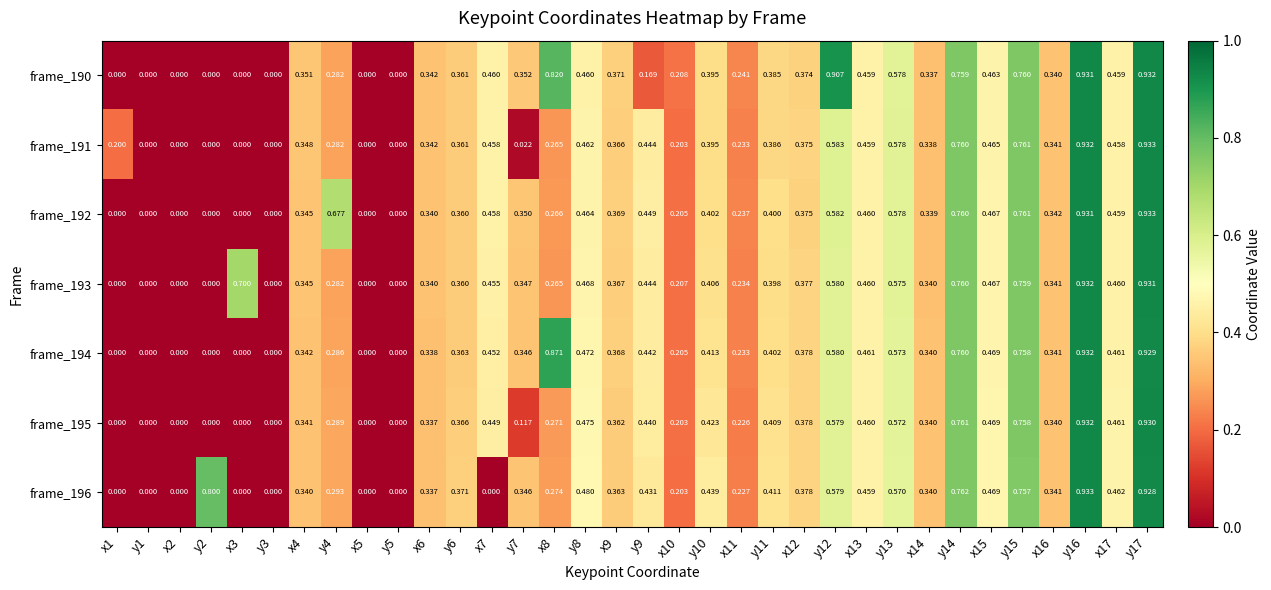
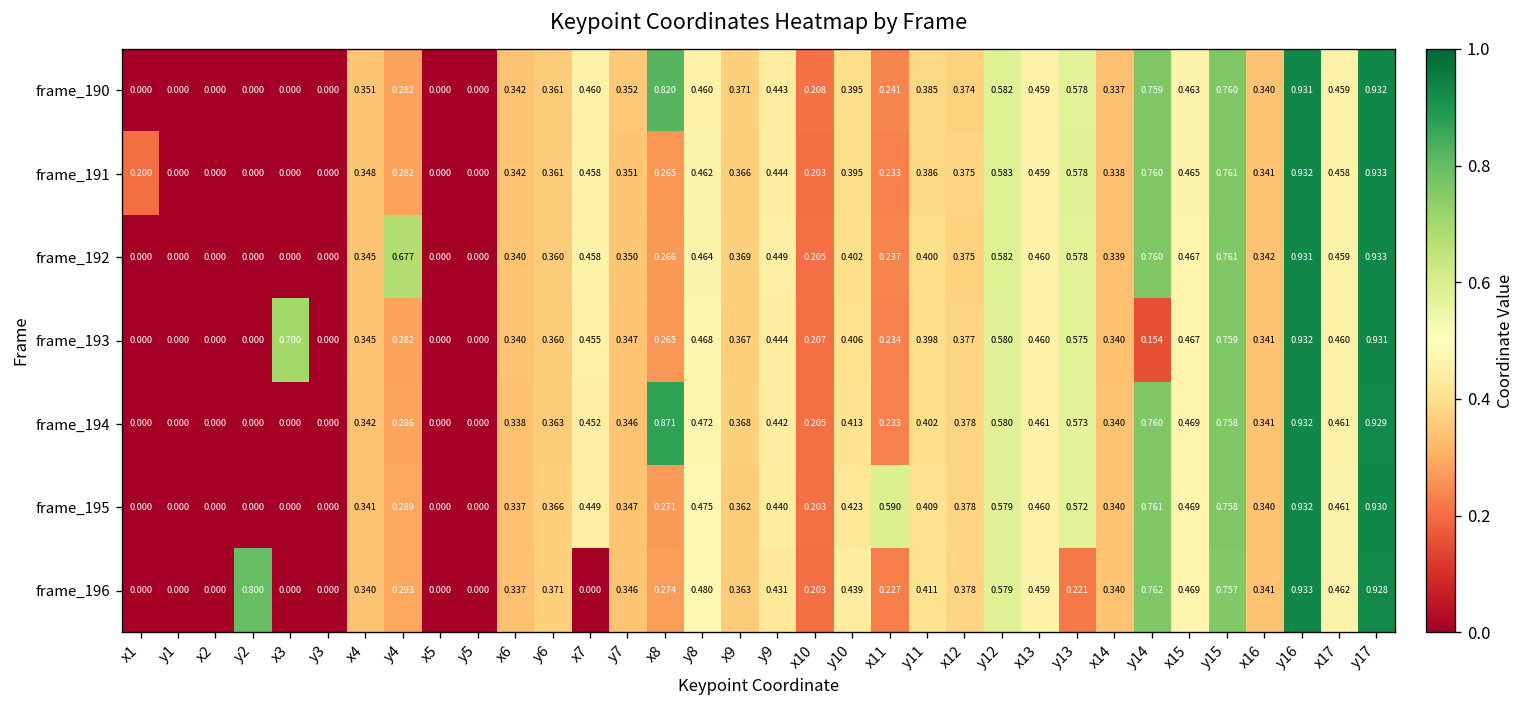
  {
    "frame_190": {
      "x1": 0.000,
      "y1": 0.000,
      "x2": 0.000,
      "y2": 0.000,
      "x3": 0.000,
      "y3": 0.000,
      "x4": 0.351,
      "y4": 0.282,
      "x5": 0.000,
      "y5": 0.000,
      "x6": 0.342,
      "y6": 0.361,
      "x7": 0.460,
      "y7": 0.352,
      "x8": 0.820,
      "y8": 0.460,
      "x9": 0.371,
-     "y9": 0.169,
+     "y9": 0.443,
      "x10": 0.208,
      "y10": 0.395,
      "x11": 0.241,
      "y11": 0.385,
      "x12": 0.374,
-     "y12": 0.907,
+     "y12": 0.582,
      "x13": 0.459,
      "y13": 0.578,
      "x14": 0.337,
      "y14": 0.759,
      "x15": 0.463,
      "y15": 0.760,
      "x16": 0.340,
      "y16": 0.931,
      "x17": 0.459,
      "y17": 0.932
    },
    "frame_191": {
      "x1": 0.200,
      "y1": 0.000,
      "x2": 0.000,
      "y2": 0.000,
      "x3": 0.000,
      "y3": 0.000,
      "x4": 0.348,
      "y4": 0.282,
      "x5": 0.000,
      "y5": 0.000,
      "x6": 0.342,
      "y6": 0.361,
      "x7": 0.458,
-     "y7": 0.022,
+     "y7": 0.351,
      "x8": 0.265,
      "y8": 0.462,
      "x9": 0.366,
      "y9": 0.444,
      "x10": 0.203,
      "y10": 0.395,
      "x11": 0.233,
      "y11": 0.386,
      "x12": 0.375,
      "y12": 0.583,
      "x13": 0.459,
      "y13": 0.578,
      "x14": 0.338,
      "y14": 0.760,
      "x15": 0.465,
      "y15": 0.761,
      "x16": 0.341,
      "y16": 0.932,
      "x17": 0.458,
      "y17": 0.933
    },
    "frame_193": {
      "x1": 0.000,
      "y1": 0.000,
      "x2": 0.000,
      "y2": 0.000,
      "x3": 0.700,
      "y3": 0.000,
      "x4": 0.345,
      "y4": 0.282,
      "x5": 0.000,
      "y5": 0.000,
      "x6": 0.340,
      "y6": 0.360,
      "x7": 0.455,
      "y7": 0.347,
      "x8": 0.265,
      "y8": 0.468,
      "x9": 0.367,
      "y9": 0.444,
      "x10": 0.207,
      "y10": 0.406,
      "x11": 0.234,
      "y11": 0.398,
      "x12": 0.377,
      "y12": 0.580,
      "x13": 0.460,
      "y13": 0.575,
      "x14": 0.340,
-     "y14": 0.760,
+     "y14": 0.154,
      "x15": 0.467,
      "y15": 0.759,
      "x16": 0.341,
      "y16": 0.932,
      "x17": 0.460,
      "y17": 0.931
    },
    "frame_195": {
      "x1": 0.000,
      "y1": 0.000,
      "x2": 0.000,
      "y2": 0.000,
      "x3": 0.000,
      "y3": 0.000,
      "x4": 0.341,
      "y4": 0.289,
      "x5": 0.000,
      "y5": 0.000,
      "x6": 0.337,
      "y6": 0.366,
      "x7": 0.449,
-     "y7": 0.117,
+     "y7": 0.347,
      "x8": 0.271,
      "y8": 0.475,
      "x9": 0.362,
      "y9": 0.440,
      "x10": 0.203,
      "y10": 0.423,
-     "x11": 0.226,
+     "x11": 0.590,
      "y11": 0.409,
      "x12": 0.378,
      "y12": 0.579,
      "x13": 0.460,
      "y13": 0.572,
      "x14": 0.340,
      "y14": 0.761,
      "x15": 0.469,
      "y15": 0.758,
      "x16": 0.340,
      "y16": 0.932,
      "x17": 0.461,
      "y17": 0.930
    },
    "frame_196": {
      "x1": 0.000,
      "y1": 0.000,
      "x2": 0.000,
      "y2": 0.800,
      "x3": 0.000,
      "y3": 0.000,
      "x4": 0.340,
      "y4": 0.293,
      "x5": 0.000,
      "y5": 0.000,
      "x6": 0.337,
      "y6": 0.371,
      "x7": 0.000,
      "y7": 0.346,
      "x8": 0.274,
      "y8": 0.480,
      "x9": 0.363,
      "y9": 0.431,
      "x10": 0.203,
      "y10": 0.439,
      "x11": 0.227,
      "y11": 0.411,
      "x12": 0.378,
      "y12": 0.579,
      "x13": 0.459,
-     "y13": 0.570,
+     "y13": 0.221,
      "x14": 0.340,
      "y14": 0.762,
      "x15": 0.469,
      "y15": 0.757,
      "x16": 0.341,
      "y16": 0.933,
      "x17": 0.462,
      "y17": 0.928
    }
  }
